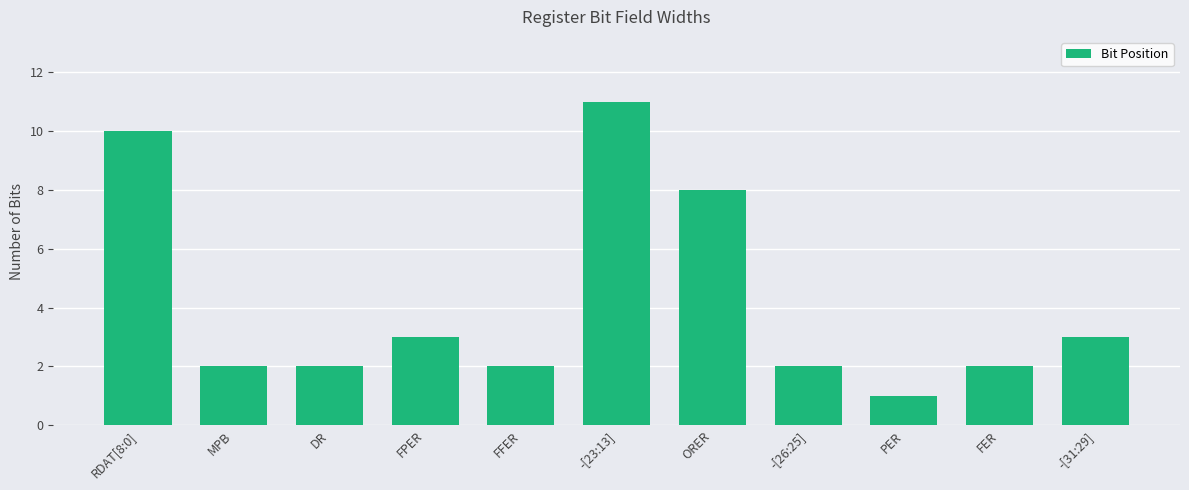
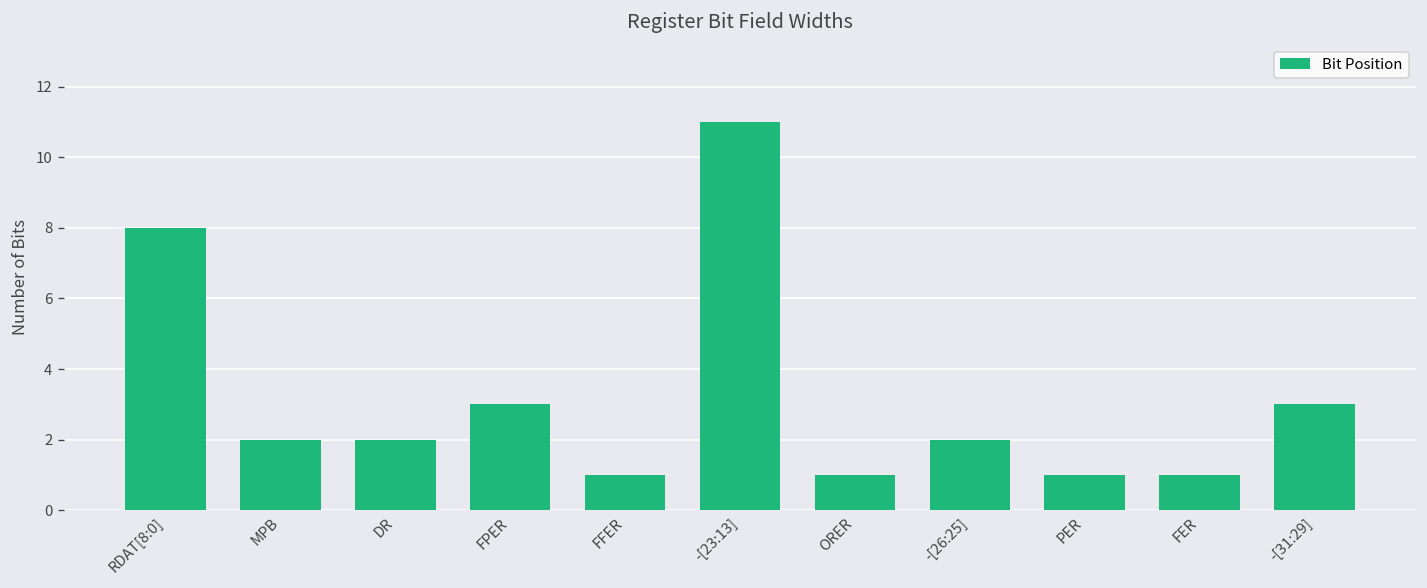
  {
-   "RDAT[8:0]": 10,
+   "RDAT[8:0]": 8,
    "MPB": 2,
    "DR": 2,
    "FPER": 3,
-   "FFER": 2,
+   "FFER": 1,
    "-[23:13]": 11,
-   "ORER": 8,
+   "ORER": 1,
    "-[26:25]": 2,
    "PER": 1,
-   "FER": 2,
+   "FER": 1,
    "-[31:29]": 3
  }
